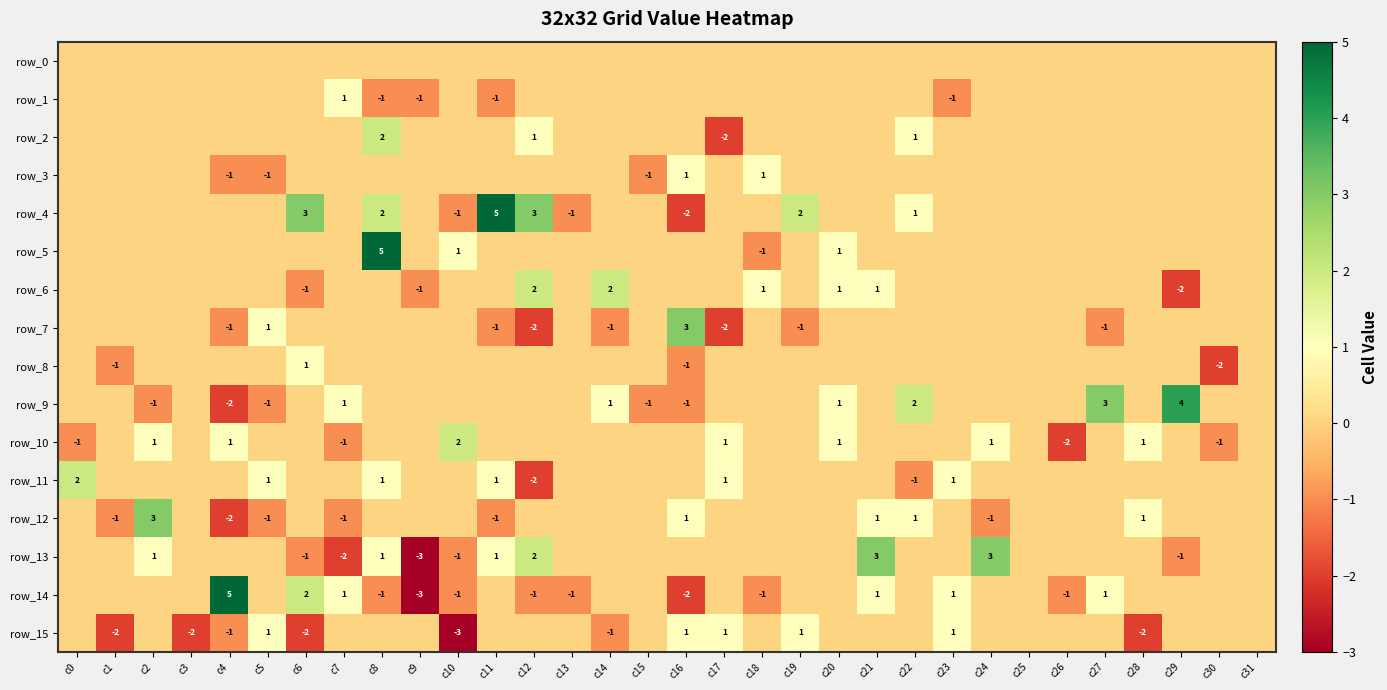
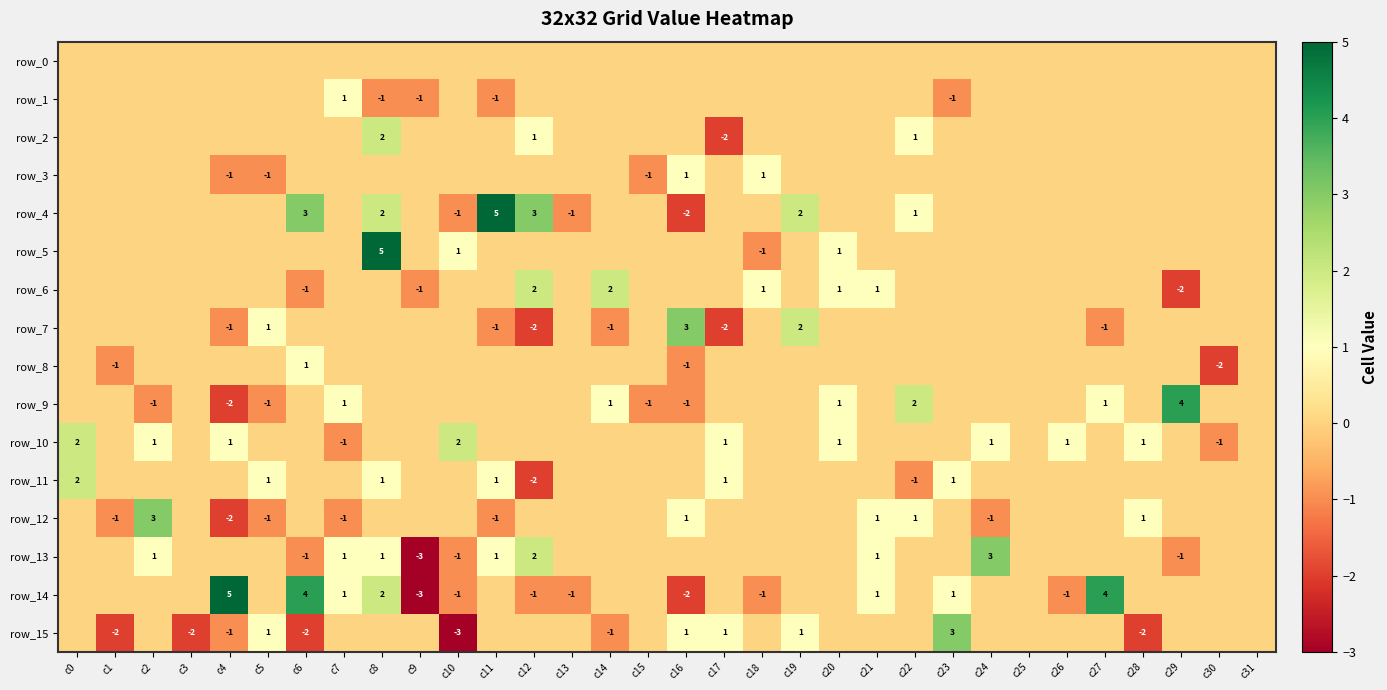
  {
    "row_1": {
      "c7": 1,
      "c8": -1,
      "c9": -1,
      "c11": -1,
      "c23": -1
    },
    "row_2": {
      "c8": 2,
      "c12": 1,
      "c17": -2,
      "c22": 1
    },
    "row_3": {
      "c4": -1,
      "c5": -1,
      "c15": -1,
      "c16": 1,
      "c18": 1
    },
    "row_4": {
      "c6": 3,
      "c8": 2,
      "c10": -1,
      "c11": 5,
      "c12": 3,
      "c13": -1,
      "c16": -2,
      "c19": 2,
      "c22": 1
    },
    "row_5": {
      "c8": 5,
      "c10": 1,
      "c18": -1,
      "c20": 1
    },
    "row_6": {
      "c6": -1,
      "c9": -1,
      "c12": 2,
      "c14": 2,
      "c18": 1,
      "c20": 1,
      "c21": 1,
      "c29": -2
    },
    "row_7": {
      "c4": -1,
      "c5": 1,
      "c11": -1,
      "c12": -2,
      "c14": -1,
      "c16": 3,
      "c17": -2,
-     "c19": -1,
+     "c19": 2,
      "c27": -1
    },
    "row_8": {
      "c1": -1,
      "c6": 1,
      "c16": -1,
      "c30": -2
    },
    "row_9": {
      "c2": -1,
      "c4": -2,
      "c5": -1,
      "c7": 1,
      "c14": 1,
      "c15": -1,
      "c16": -1,
      "c20": 1,
      "c22": 2,
-     "c27": 3,
+     "c27": 1,
      "c29": 4
    },
    "row_10": {
-     "c0": -1,
+     "c0": 2,
      "c2": 1,
      "c4": 1,
      "c7": -1,
      "c10": 2,
      "c17": 1,
      "c20": 1,
      "c24": 1,
-     "c26": -2,
+     "c26": 1,
      "c28": 1,
      "c30": -1
    },
    "row_11": {
      "c0": 2,
      "c5": 1,
      "c8": 1,
      "c11": 1,
      "c12": -2,
      "c17": 1,
      "c22": -1,
      "c23": 1
    },
    "row_12": {
      "c1": -1,
      "c2": 3,
      "c4": -2,
      "c5": -1,
      "c7": -1,
      "c11": -1,
      "c16": 1,
      "c21": 1,
      "c22": 1,
      "c24": -1,
      "c28": 1
    },
    "row_13": {
      "c2": 1,
      "c6": -1,
-     "c7": -2,
+     "c7": 1,
      "c8": 1,
      "c9": -3,
      "c10": -1,
      "c11": 1,
      "c12": 2,
-     "c21": 3,
+     "c21": 1,
      "c24": 3,
      "c29": -1
    },
    "row_14": {
      "c4": 5,
-     "c6": 2,
+     "c6": 4,
      "c7": 1,
-     "c8": -1,
+     "c8": 2,
      "c9": -3,
      "c10": -1,
      "c12": -1,
      "c13": -1,
      "c16": -2,
      "c18": -1,
      "c21": 1,
      "c23": 1,
      "c26": -1,
-     "c27": 1
+     "c27": 4
    },
    "row_15": {
      "c1": -2,
      "c3": -2,
      "c4": -1,
      "c5": 1,
      "c6": -2,
      "c10": -3,
      "c14": -1,
      "c16": 1,
      "c17": 1,
      "c19": 1,
-     "c23": 1,
+     "c23": 3,
      "c28": -2
    }
  }
